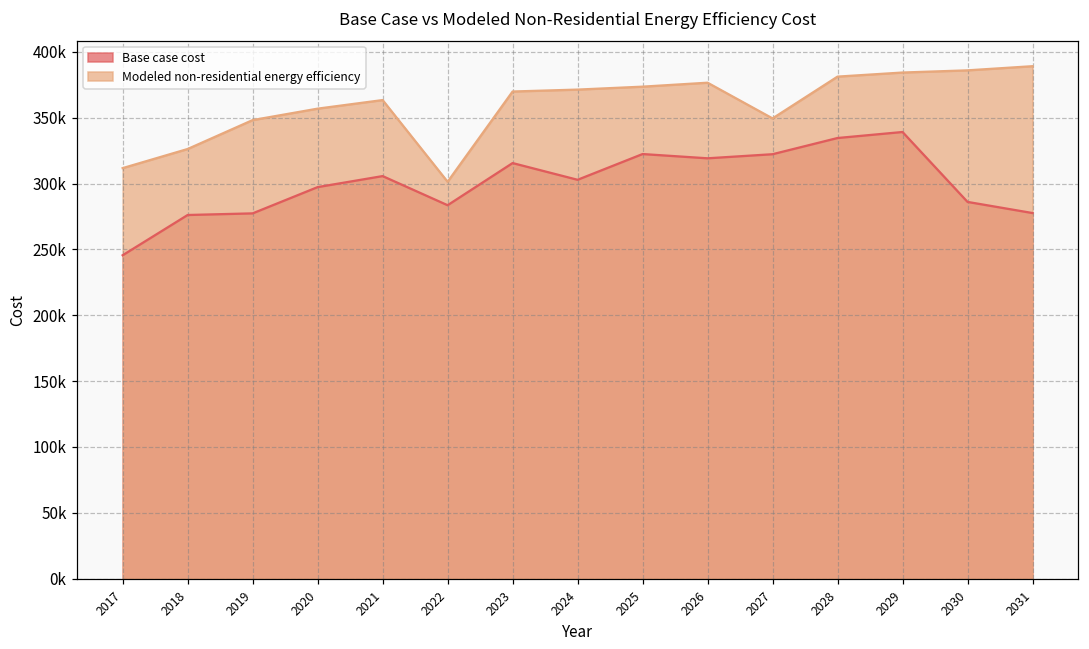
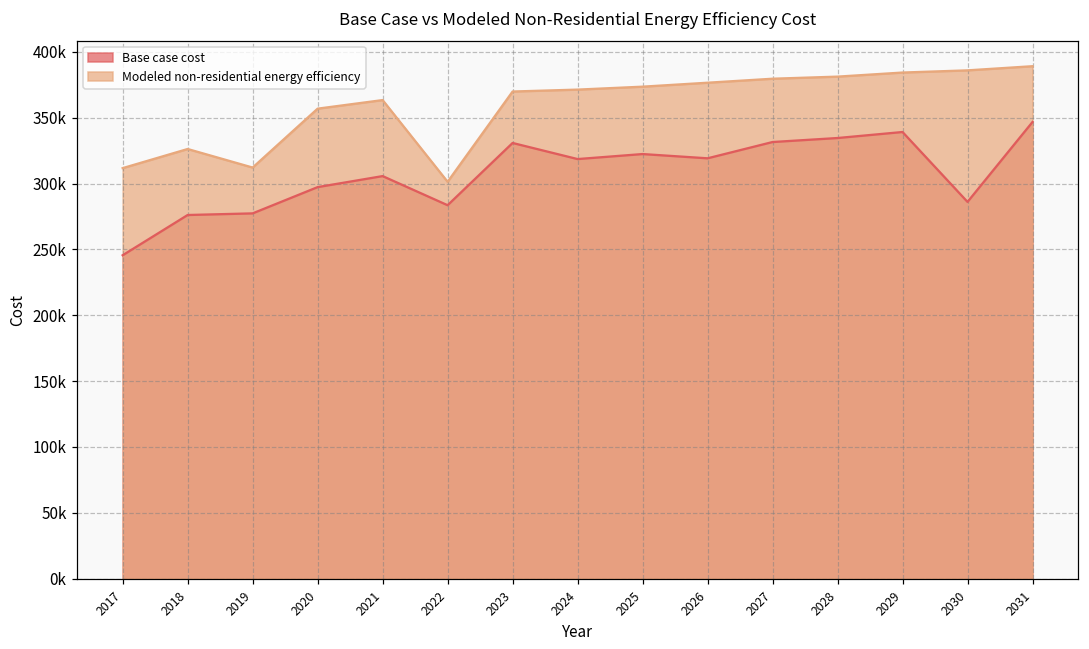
  {
    "Base case cost": {
      "2017": 246000,
      "2018": 276000,
      "2019": 277000,
      "2020": 297000,
      "2021": 306000,
      "2022": 284000,
-     "2023": 316000,
-     "2024": 303000,
+     "2023": 331000,
+     "2024": 319000,
      "2025": 322000,
      "2026": 319000,
-     "2027": 322000,
+     "2027": 332000,
      "2028": 335000,
      "2029": 339000,
      "2030": 286000,
-     "2031": 278000
+     "2031": 347000
    },
    "Modeled non-residential energy efficiency": {
      "2017": 312000,
      "2018": 326000,
-     "2019": 348000,
+     "2019": 312000,
      "2020": 357000,
      "2021": 363000,
      "2022": 301000,
      "2023": 370000,
      "2024": 371000,
      "2025": 374000,
      "2026": 377000,
-     "2027": 349000,
+     "2027": 380000,
      "2028": 381000,
      "2029": 384000,
      "2030": 386000,
      "2031": 389000
    }
  }
